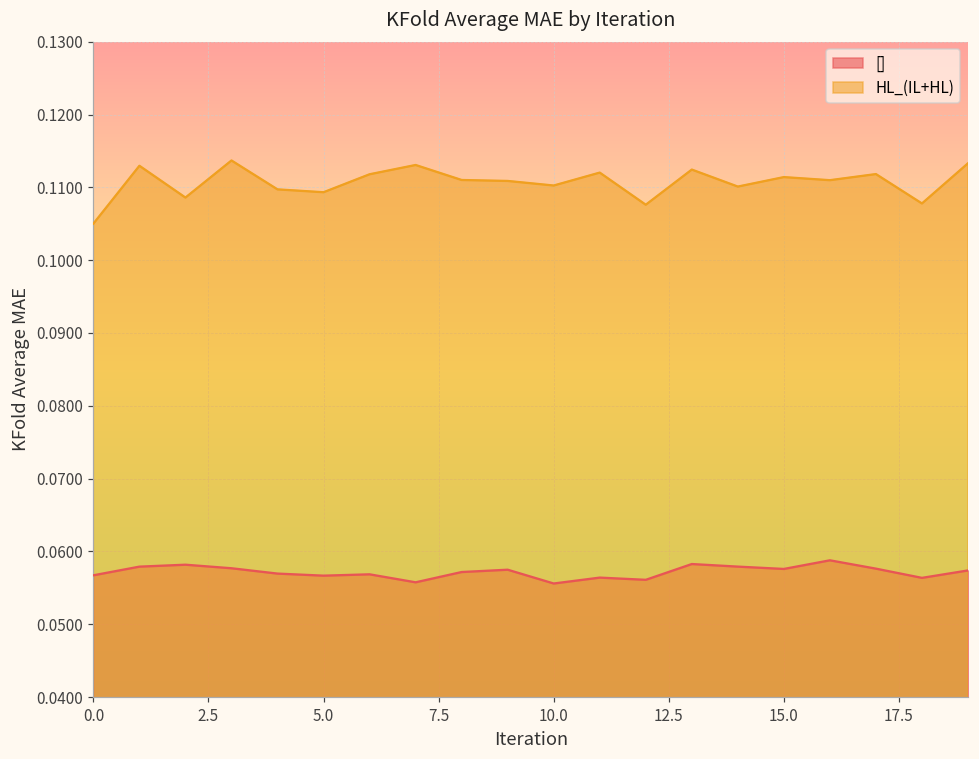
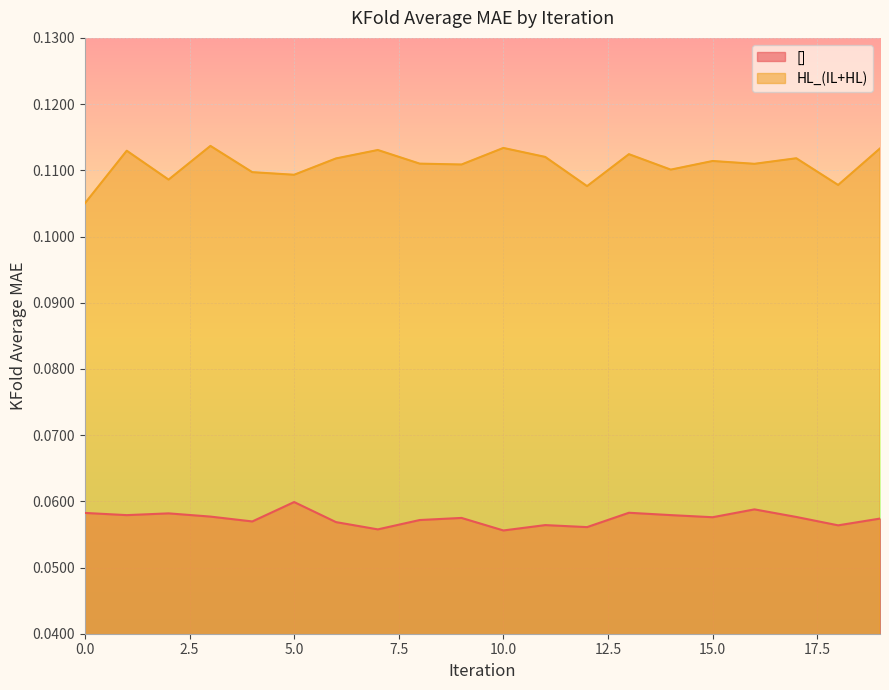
  {
    "[]": {
-     "0.0": 0.057,
-     "5.0": 0.057,
+     "0.0": 0.058,
+     "5.0": 0.060,
      "10.0": 0.056,
      "15.0": 0.058
    },
    "HL_(IL+HL)": {
      "0.0": 0.105,
      "5.0": 0.109,
-     "10.0": 0.110,
+     "10.0": 0.113,
      "15.0": 0.111
    }
  }
